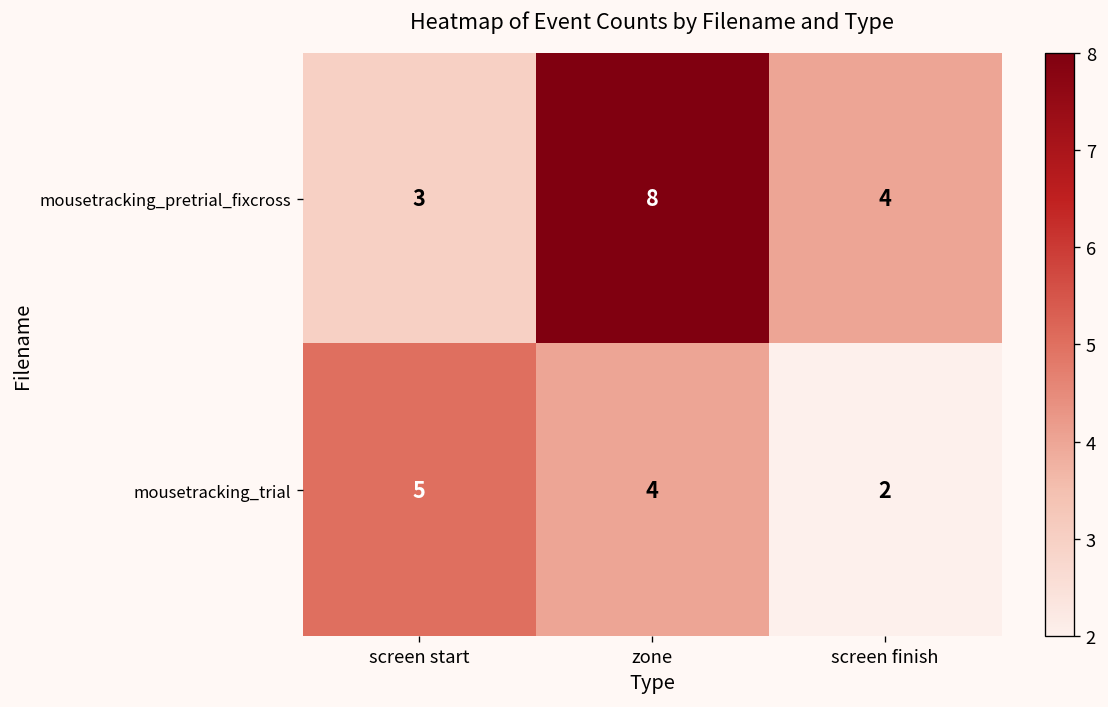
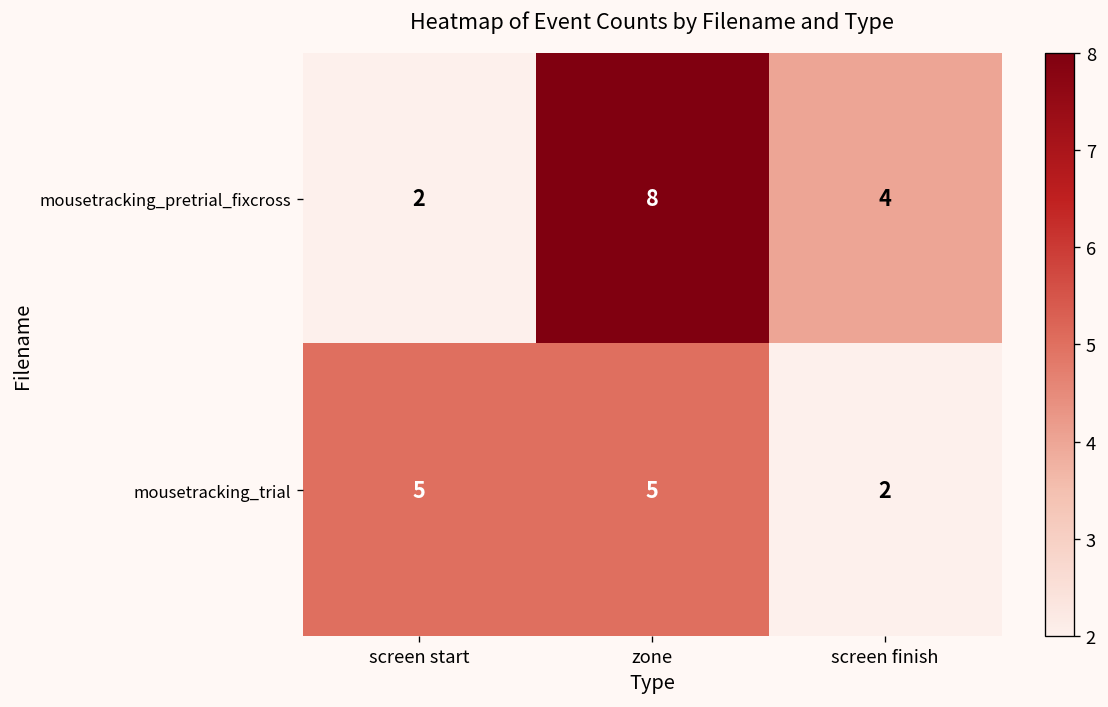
  {
    "mousetracking_pretrial_fixcross": {
-     "screen start": 3,
+     "screen start": 2,
      "zone": 8,
      "screen finish": 4
    },
    "mousetracking_trial": {
      "screen start": 5,
-     "zone": 4,
+     "zone": 5,
      "screen finish": 2
    }
  }
